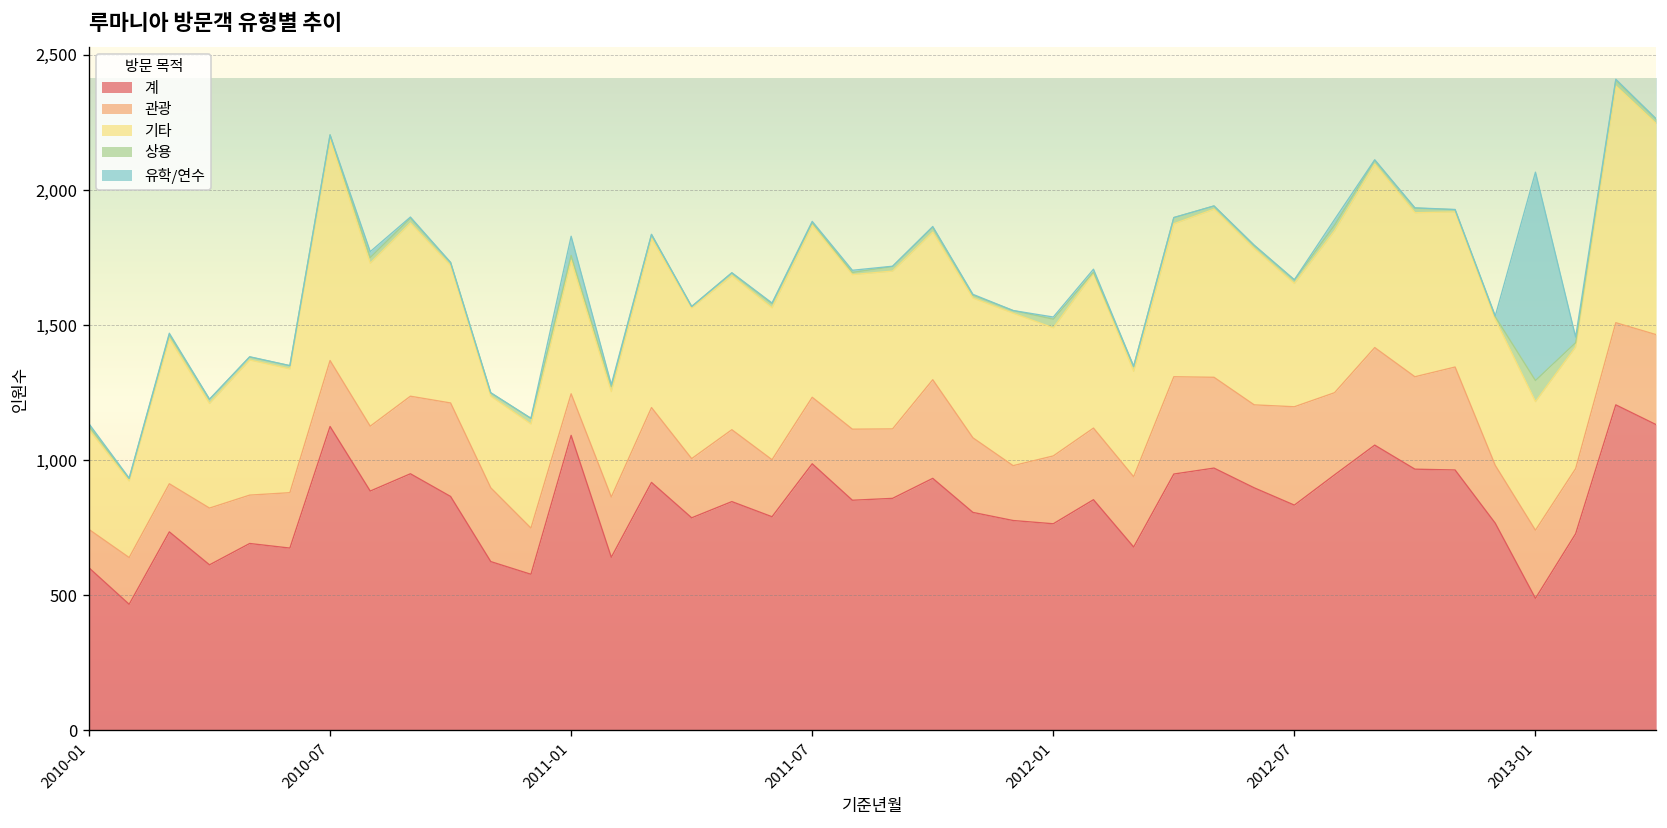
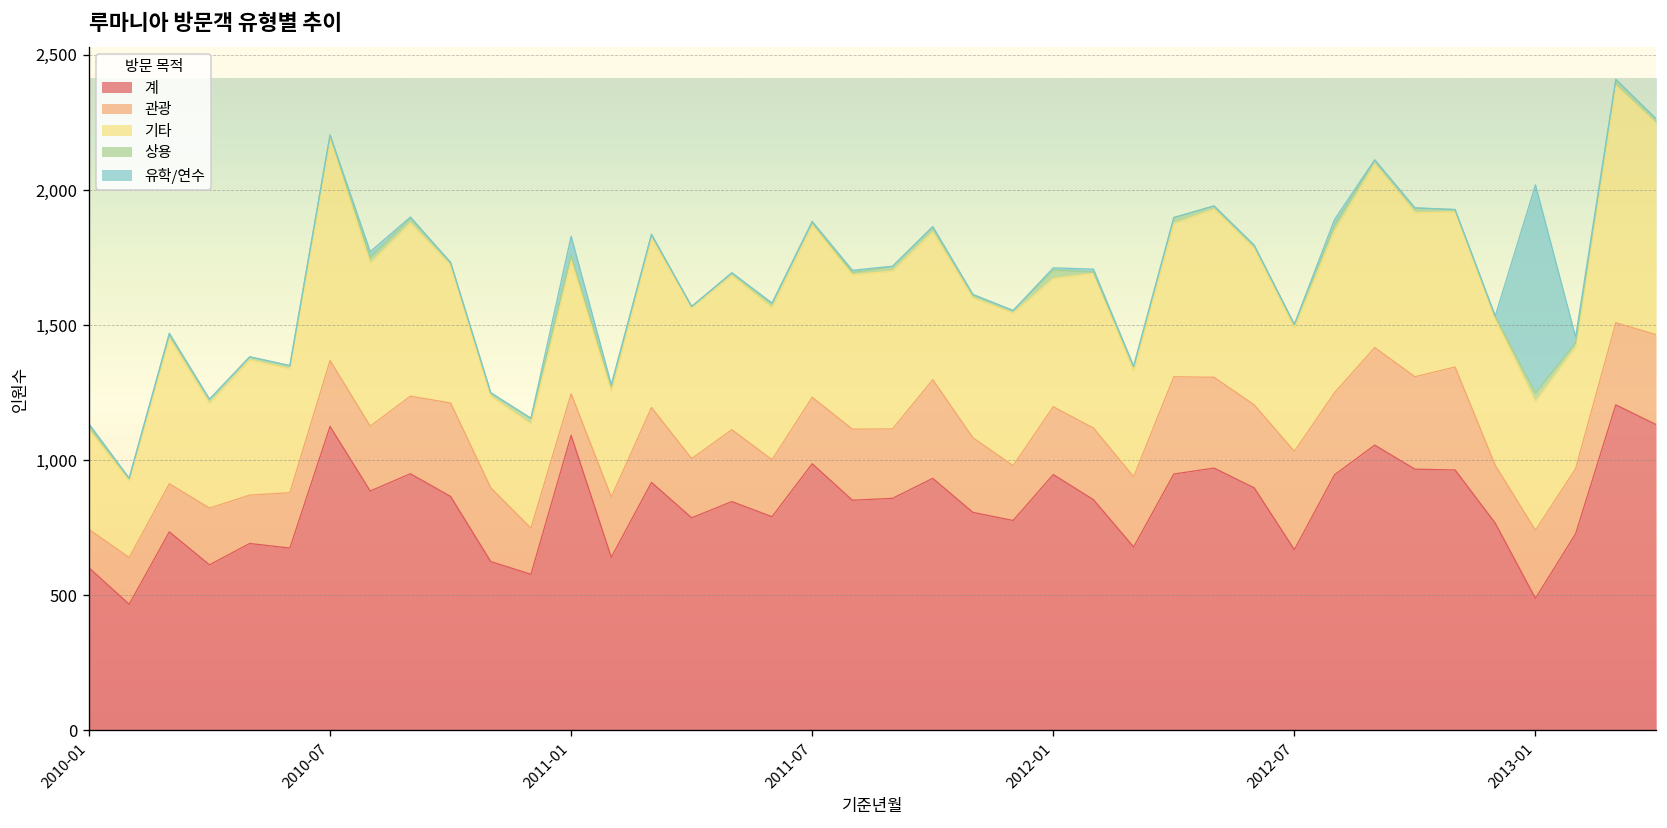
  {
    "계": {
      "2010-01": "600",
      "2010-07": "1,130",
      "2011-01": "1,090",
      "2011-07": "990",
-     "2012-01": "770",
-     "2012-07": "830",
+     "2012-01": "950",
+     "2012-07": "670",
      "2013-01": "490"
    },
    "상용": {
      "2011-01": "20",
-     "2013-01": "80"
+     "2013-01": "30"
    },
    "유학/연수": {
      "2011-01": "70",
      "2013-01": "770"
    }
  }
